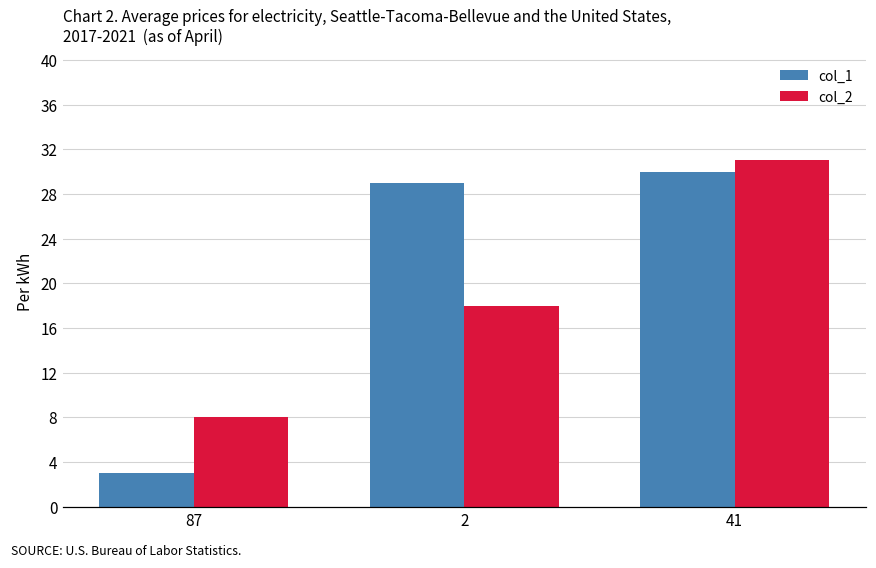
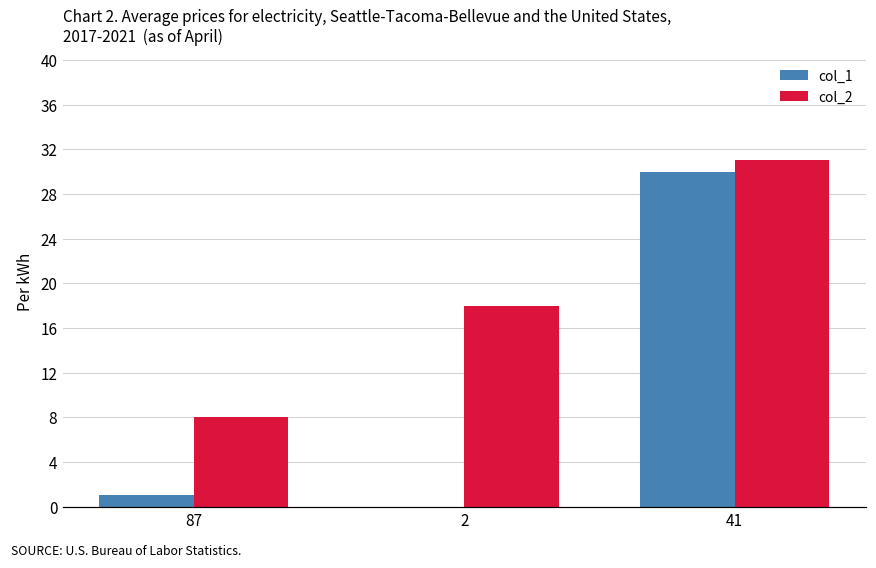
  {
    "col_1": {
-     "87": 3,
-     "2": 29,
+     "87": 1,
+     "2": 0,
      "41": 30
    },
    "col_2": {
      "87": 8,
      "2": 18,
      "41": 31
    }
  }
